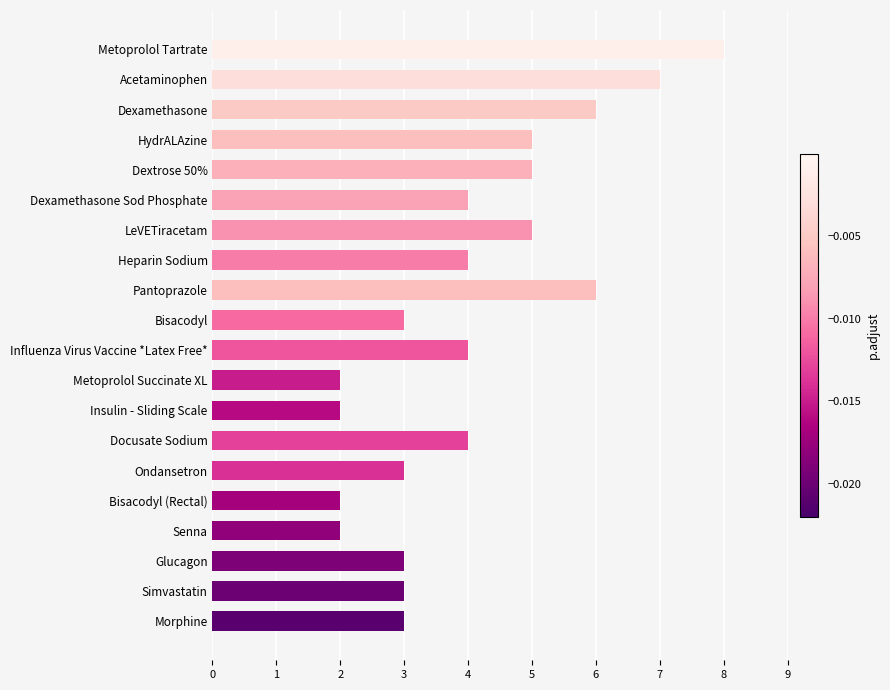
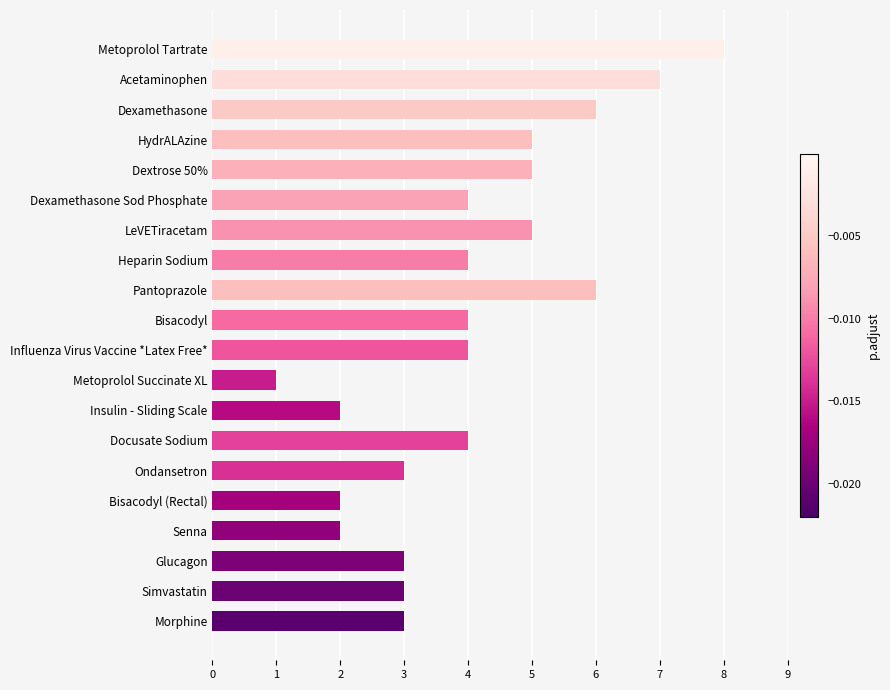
  {
    "Metoprolol Tartrate": 8,
    "Acetaminophen": 7,
    "Dexamethasone": 6,
    "HydrALAzine": 5,
    "Dextrose 50%": 5,
    "Dexamethasone Sod Phosphate": 4,
    "LeVETiracetam": 5,
    "Heparin Sodium": 4,
    "Pantoprazole": 6,
-   "Bisacodyl": 3,
+   "Bisacodyl": 4,
    "Influenza Virus Vaccine *Latex Free*": 4,
-   "Metoprolol Succinate XL": 2,
+   "Metoprolol Succinate XL": 1,
    "Insulin - Sliding Scale": 2,
    "Docusate Sodium": 4,
    "Ondansetron": 3,
    "Bisacodyl (Rectal)": 2,
    "Senna": 2,
    "Glucagon": 3,
    "Simvastatin": 3,
    "Morphine": 3
  }
